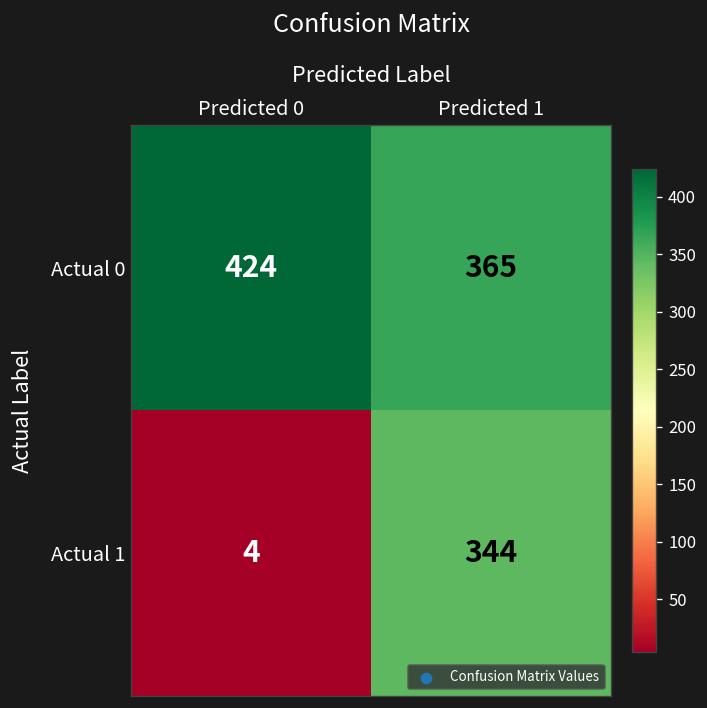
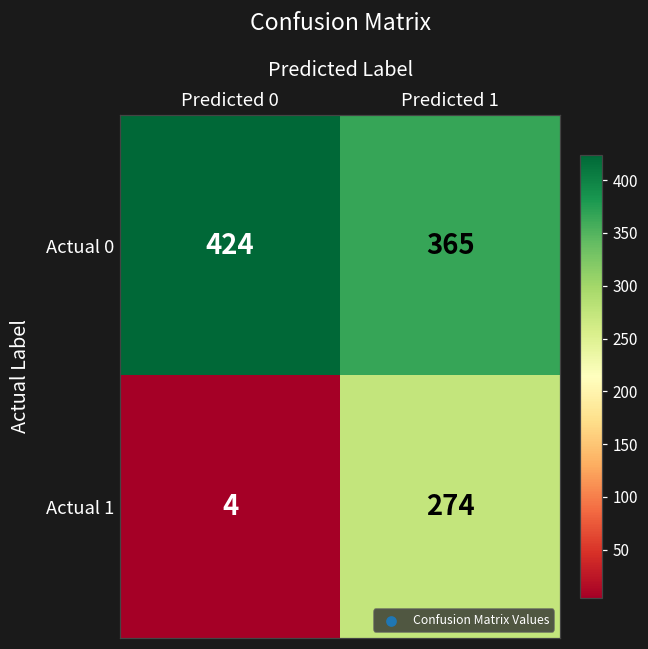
  {
    "Actual 0": {
      "Predicted 0": 424,
      "Predicted 1": 365
    },
    "Actual 1": {
      "Predicted 0": 4,
-     "Predicted 1": 344
+     "Predicted 1": 274
    }
  }
